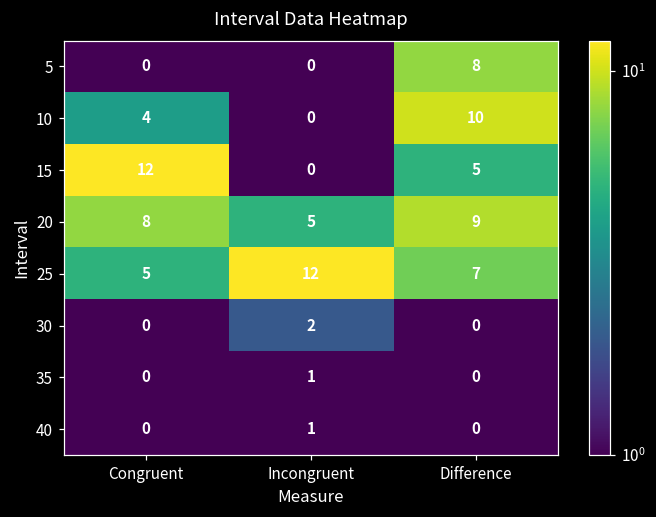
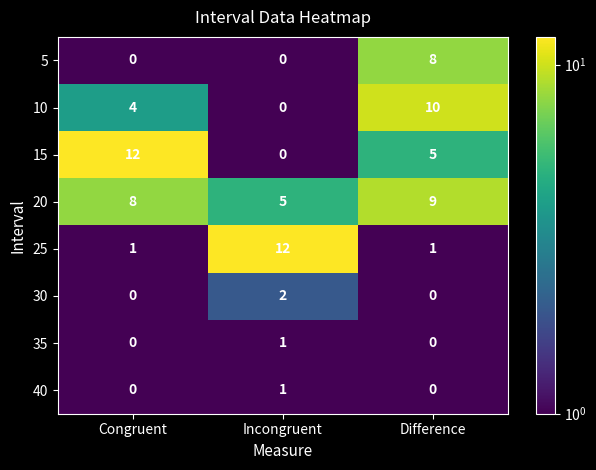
  {
    "5": {
      "Congruent": 0,
      "Incongruent": 0,
      "Difference": 8
    },
    "10": {
      "Congruent": 4,
      "Incongruent": 0,
      "Difference": 10
    },
    "15": {
      "Congruent": 12,
      "Incongruent": 0,
      "Difference": 5
    },
    "20": {
      "Congruent": 8,
      "Incongruent": 5,
      "Difference": 9
    },
    "25": {
-     "Congruent": 5,
+     "Congruent": 1,
      "Incongruent": 12,
-     "Difference": 7
+     "Difference": 1
    },
    "30": {
      "Congruent": 0,
      "Incongruent": 2,
      "Difference": 0
    },
    "35": {
      "Congruent": 0,
      "Incongruent": 1,
      "Difference": 0
    },
    "40": {
      "Congruent": 0,
      "Incongruent": 1,
      "Difference": 0
    }
  }
